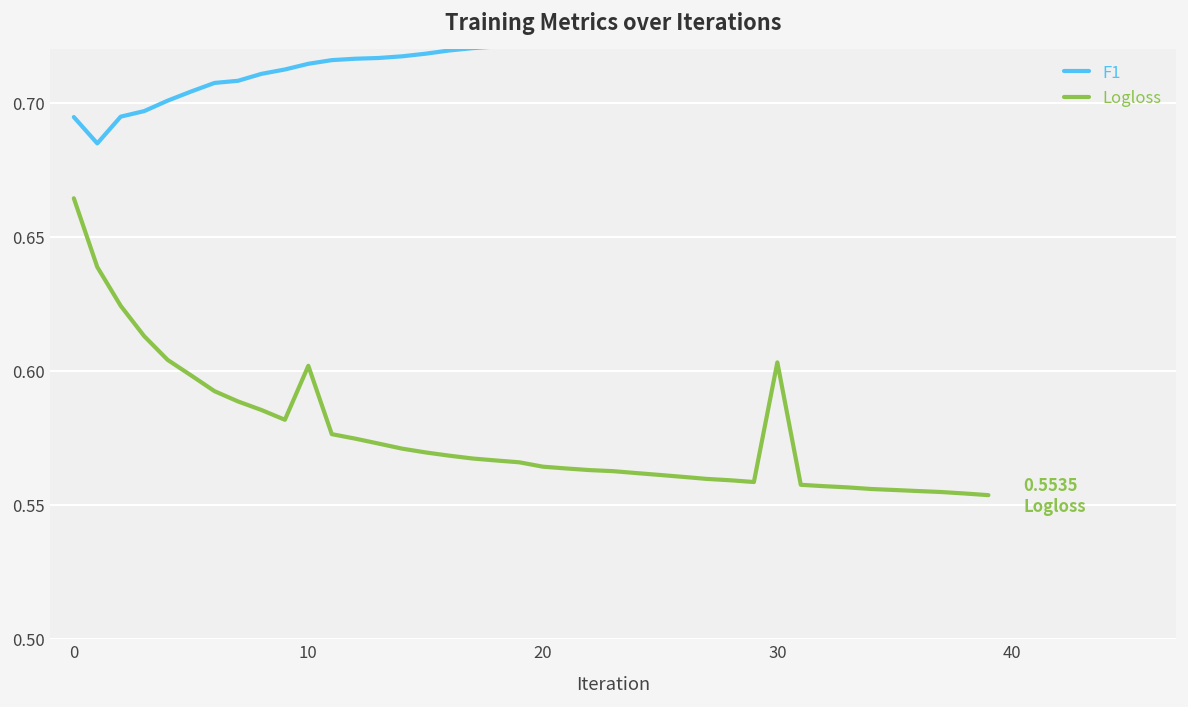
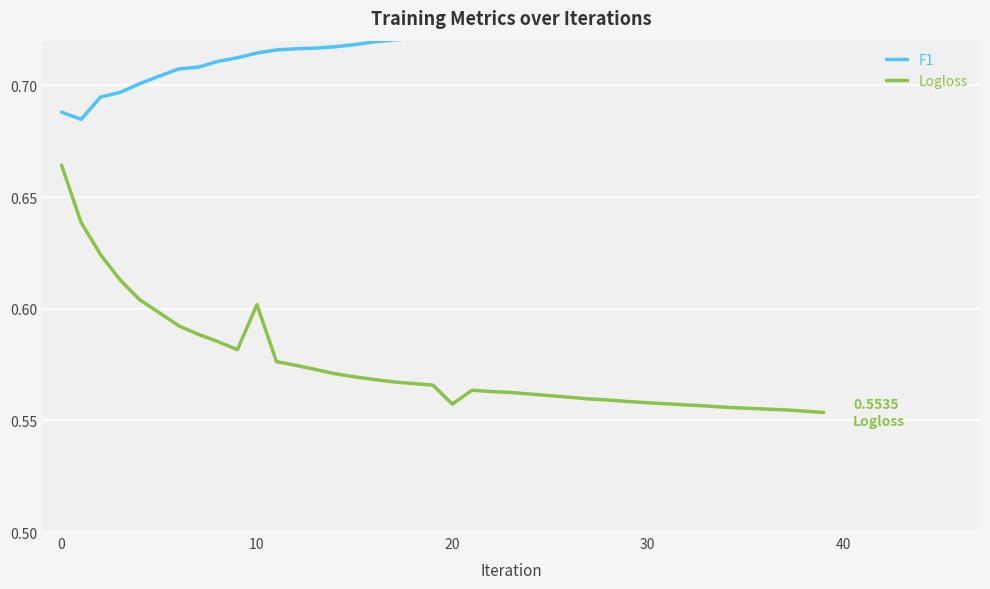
  {
    "F1": {
-     "0": 0.695,
+     "0": 0.688,
      "10": 0.714
    },
    "Logloss": {
      "0": 0.664,
      "10": 0.602,
-     "20": 0.564,
-     "30": 0.603
+     "20": 0.557,
+     "30": 0.558
    }
  }
